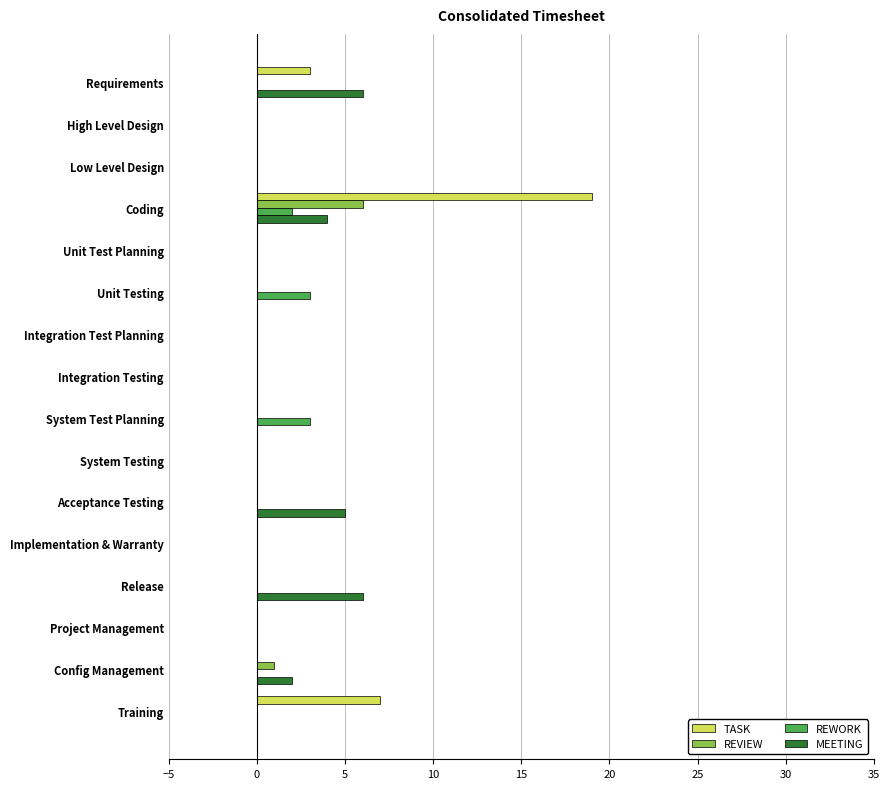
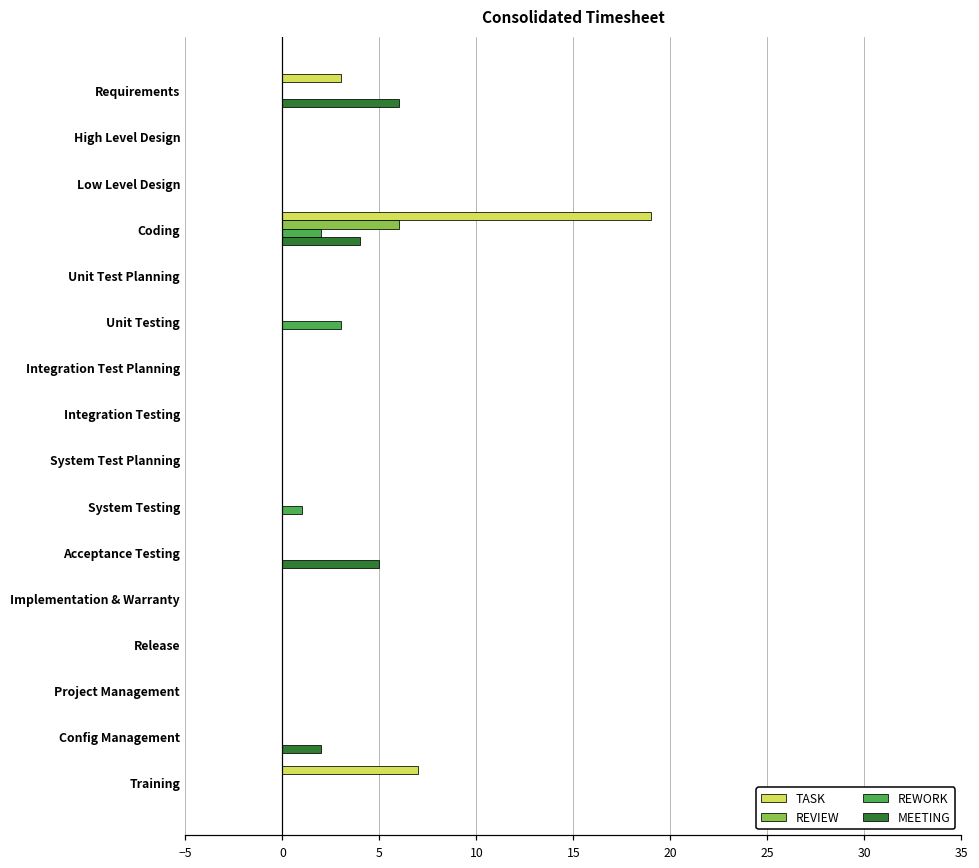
  {
    "TASK": {
      "Requirements": 3,
      "High Level Design": 0,
      "Low Level Design": 0,
      "Coding": 19,
      "Unit Test Planning": 0,
      "Unit Testing": 0,
      "Integration Test Planning": 0,
      "Integration Testing": 0,
      "System Test Planning": 0,
      "System Testing": 0,
      "Acceptance Testing": 0,
      "Implementation & Warranty": 0,
      "Release": 0,
      "Project Management": 0,
      "Config Management": 0,
      "Training": 7
    },
    "REVIEW": {
      "Requirements": 0,
      "High Level Design": 0,
      "Low Level Design": 0,
      "Coding": 6,
      "Unit Test Planning": 0,
      "Unit Testing": 0,
      "Integration Test Planning": 0,
      "Integration Testing": 0,
      "System Test Planning": 0,
      "System Testing": 0,
      "Acceptance Testing": 0,
      "Implementation & Warranty": 0,
      "Release": 0,
      "Project Management": 0,
-     "Config Management": 1,
+     "Config Management": 0,
      "Training": 0
    },
    "REWORK": {
      "Requirements": 0,
      "High Level Design": 0,
      "Low Level Design": 0,
      "Coding": 2,
      "Unit Test Planning": 0,
      "Unit Testing": 3,
      "Integration Test Planning": 0,
      "Integration Testing": 0,
-     "System Test Planning": 3,
-     "System Testing": 0,
+     "System Test Planning": 0,
+     "System Testing": 1,
      "Acceptance Testing": 0,
      "Implementation & Warranty": 0,
      "Release": 0,
      "Project Management": 0,
      "Config Management": 0,
      "Training": 0
    },
    "MEETING": {
      "Requirements": 6,
      "High Level Design": 0,
      "Low Level Design": 0,
      "Coding": 4,
      "Unit Test Planning": 0,
      "Unit Testing": 0,
      "Integration Test Planning": 0,
      "Integration Testing": 0,
      "System Test Planning": 0,
      "System Testing": 0,
      "Acceptance Testing": 5,
      "Implementation & Warranty": 0,
-     "Release": 6,
+     "Release": 0,
      "Project Management": 0,
      "Config Management": 2,
      "Training": 0
    }
  }
